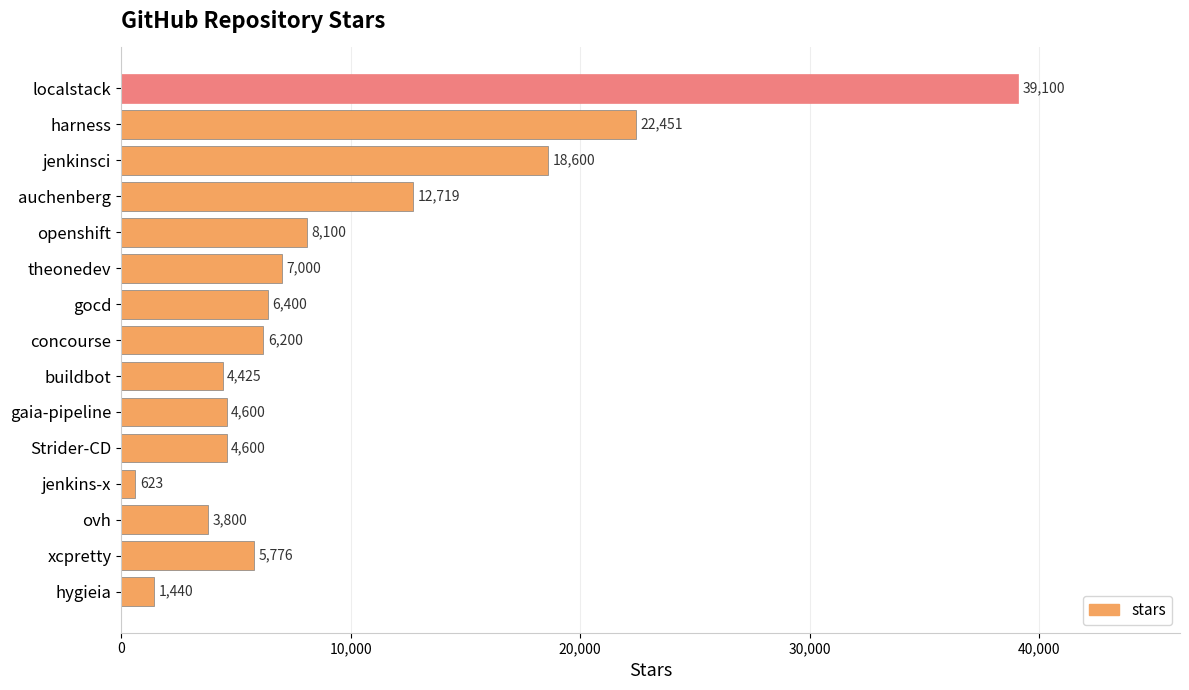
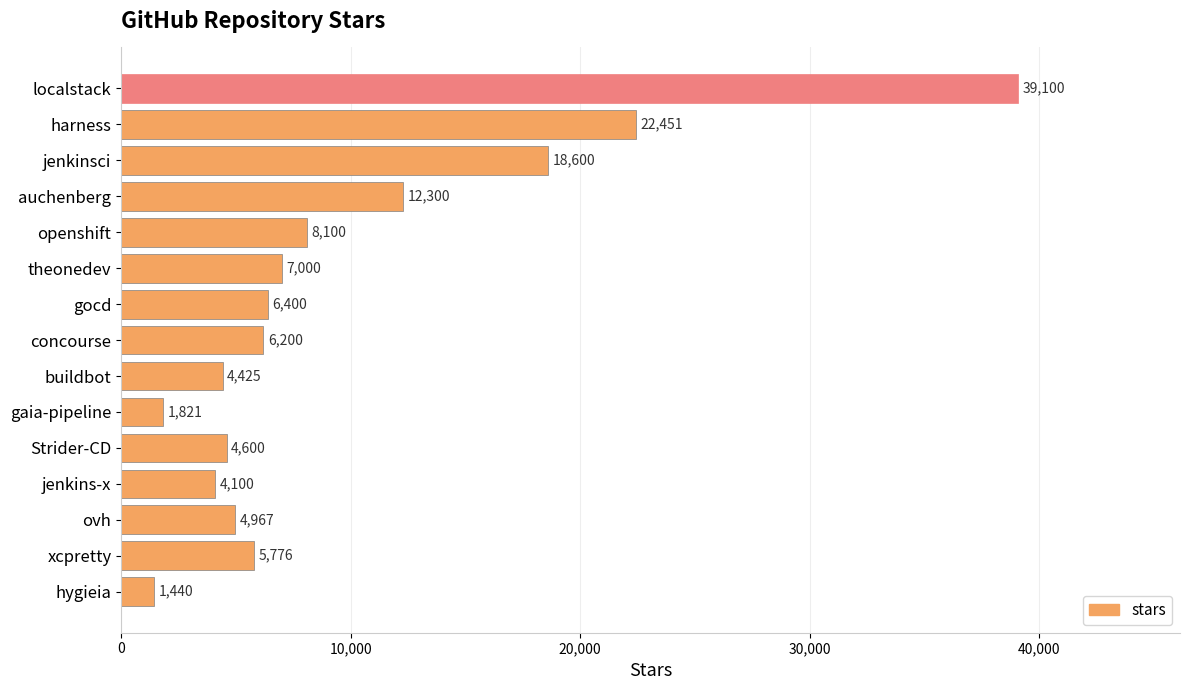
  {
    "localstack": "39,100",
    "harness": "22,451",
    "jenkinsci": "18,600",
-   "auchenberg": "12,719",
+   "auchenberg": "12,300",
    "openshift": "8,100",
    "theonedev": "7,000",
    "gocd": "6,400",
    "concourse": "6,200",
    "buildbot": "4,425",
-   "gaia-pipeline": "4,600",
+   "gaia-pipeline": "1,821",
    "Strider-CD": "4,600",
-   "jenkins-x": "623",
-   "ovh": "3,800",
+   "jenkins-x": "4,100",
+   "ovh": "4,967",
    "xcpretty": "5,776",
    "hygieia": "1,440"
  }
